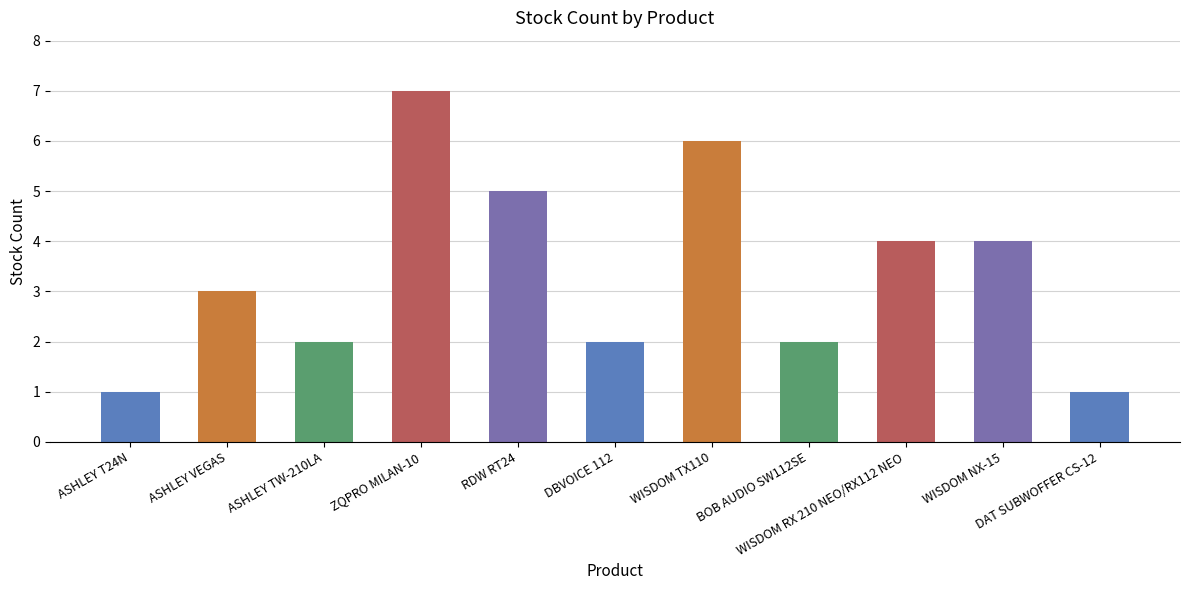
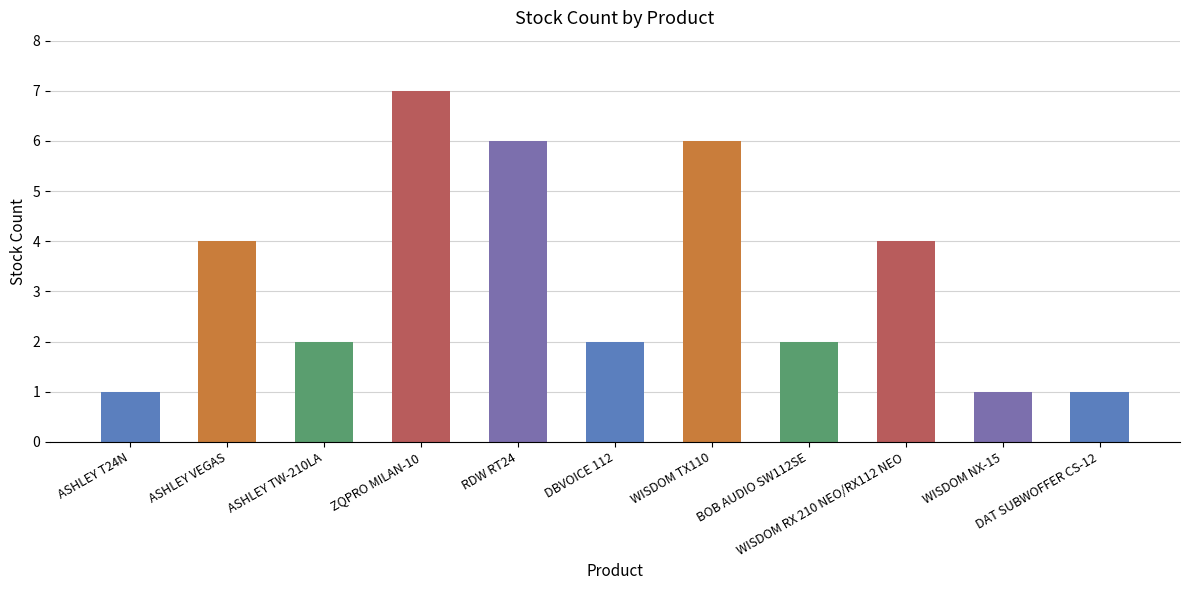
  {
    "ASHLEY T24N": 1,
-   "ASHLEY VEGAS": 3,
+   "ASHLEY VEGAS": 4,
    "ASHLEY TW-210LA": 2,
    "ZQPRO MILAN-10": 7,
-   "RDW RT24": 5,
+   "RDW RT24": 6,
    "DBVOICE 112": 2,
    "WISDOM TX110": 6,
    "BOB AUDIO SW112SE": 2,
    "WISDOM RX 210 NEO/RX112 NEO": 4,
-   "WISDOM NX-15": 4,
+   "WISDOM NX-15": 1,
    "DAT SUBWOFFER CS-12": 1
  }
